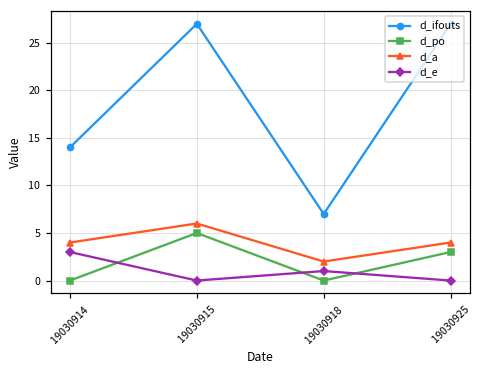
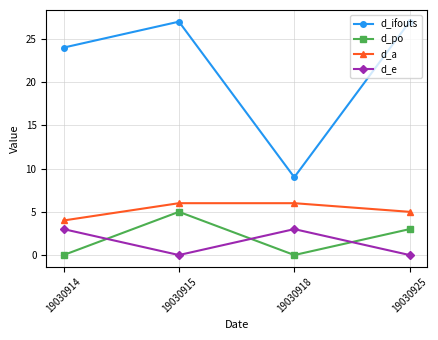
  {
    "d_ifouts": {
-     "19030914": 14,
+     "19030914": 24,
      "19030915": 27,
-     "19030918": 7
+     "19030918": 9
    },
    "d_po": {
      "19030914": 0,
      "19030915": 5,
      "19030918": 0,
      "19030925": 3
    },
    "d_a": {
      "19030914": 4,
      "19030915": 6,
-     "19030918": 2,
-     "19030925": 4
+     "19030918": 6,
+     "19030925": 5
    },
    "d_e": {
      "19030914": 3,
      "19030915": 0,
-     "19030918": 1,
+     "19030918": 3,
      "19030925": 0
    }
  }
